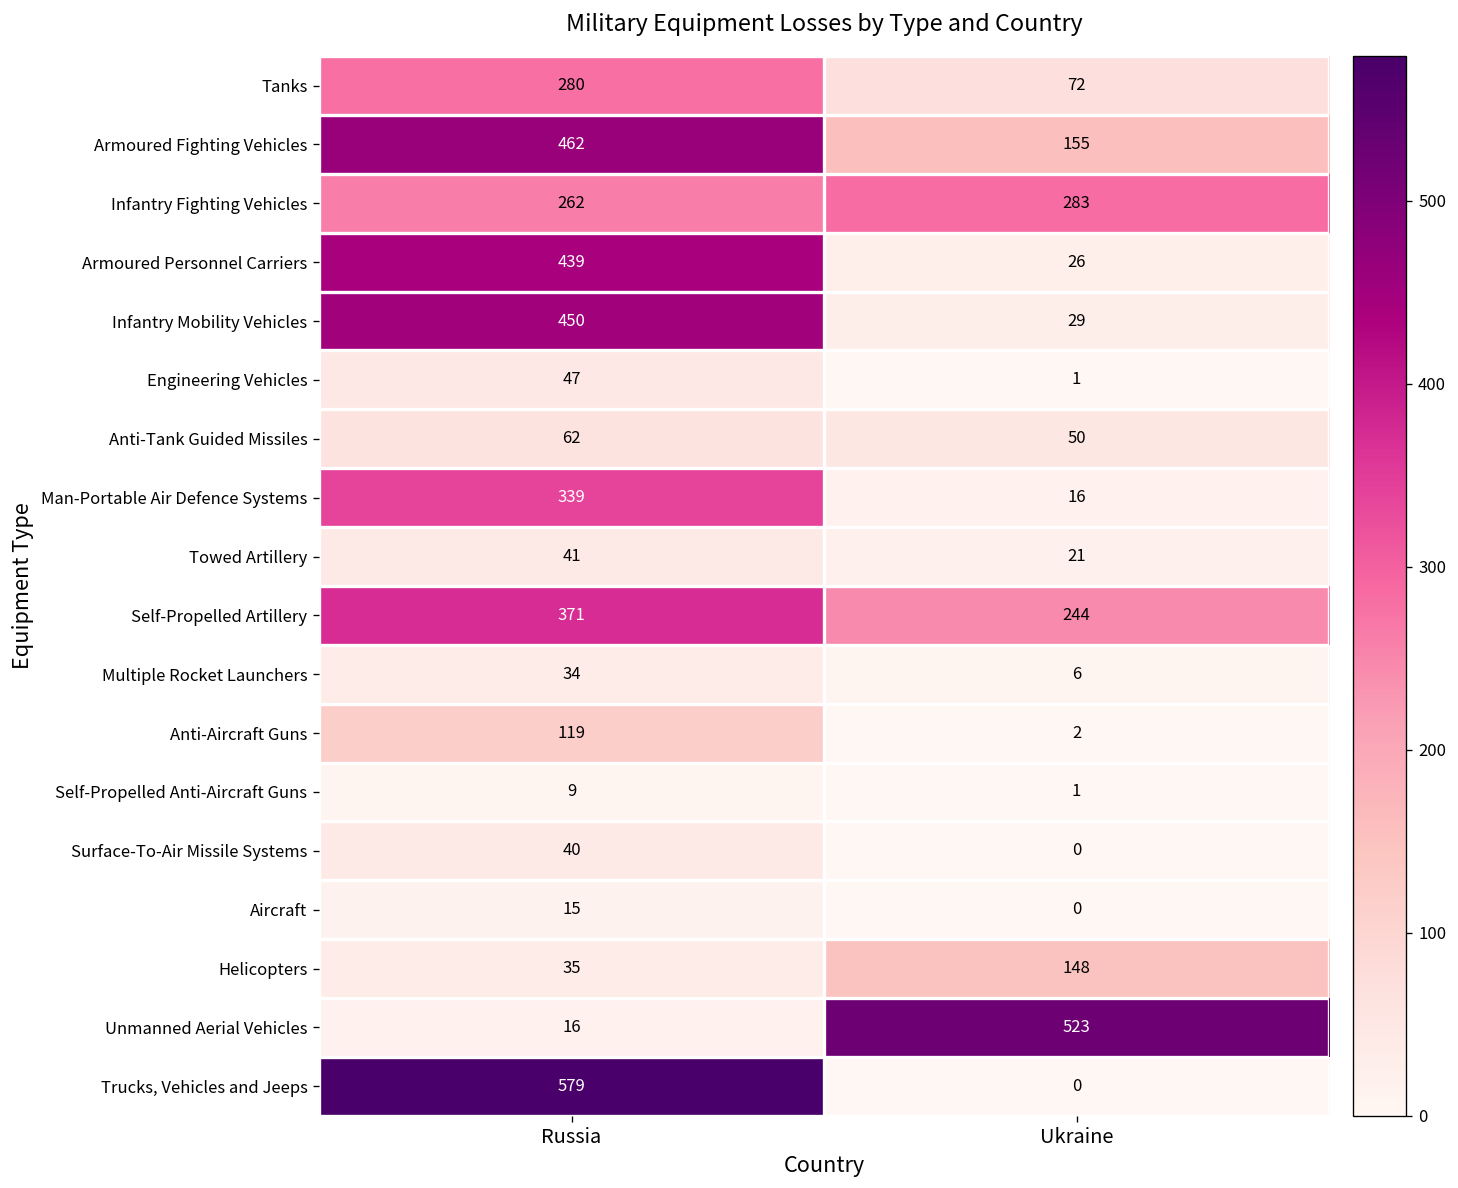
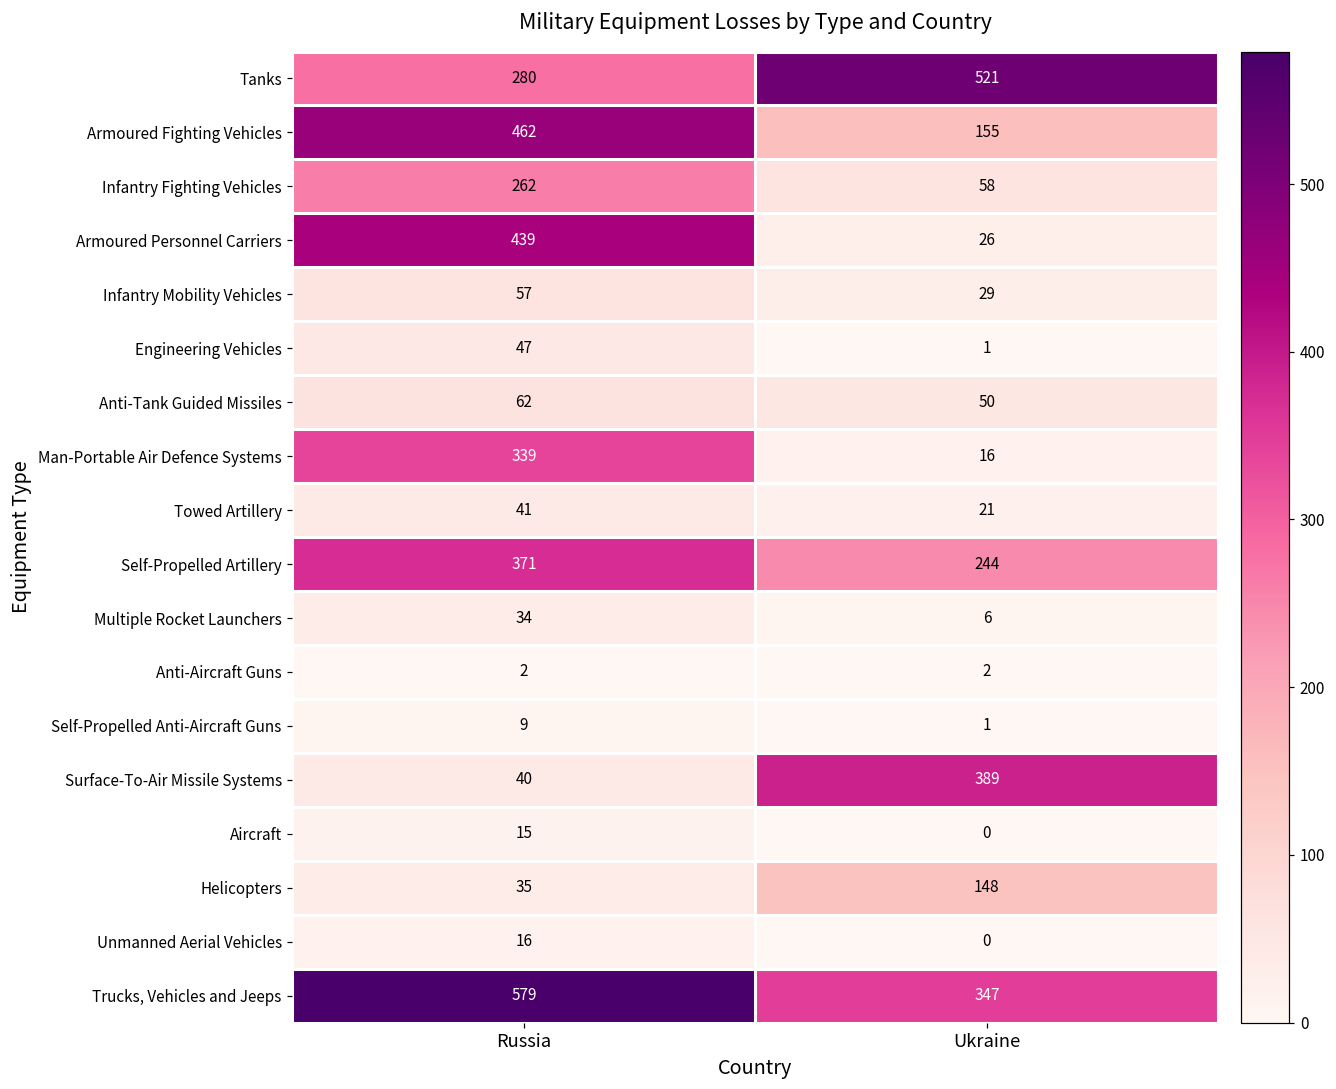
  {
    "Tanks": {
      "Russia": 280,
-     "Ukraine": 72
+     "Ukraine": 521
    },
    "Armoured Fighting Vehicles": {
      "Russia": 462,
      "Ukraine": 155
    },
    "Infantry Fighting Vehicles": {
      "Russia": 262,
-     "Ukraine": 283
+     "Ukraine": 58
    },
    "Armoured Personnel Carriers": {
      "Russia": 439,
      "Ukraine": 26
    },
    "Infantry Mobility Vehicles": {
-     "Russia": 450,
+     "Russia": 57,
      "Ukraine": 29
    },
    "Engineering Vehicles": {
      "Russia": 47,
      "Ukraine": 1
    },
    "Anti-Tank Guided Missiles": {
      "Russia": 62,
      "Ukraine": 50
    },
    "Man-Portable Air Defence Systems": {
      "Russia": 339,
      "Ukraine": 16
    },
    "Towed Artillery": {
      "Russia": 41,
      "Ukraine": 21
    },
    "Self-Propelled Artillery": {
      "Russia": 371,
      "Ukraine": 244
    },
    "Multiple Rocket Launchers": {
      "Russia": 34,
      "Ukraine": 6
    },
    "Anti-Aircraft Guns": {
-     "Russia": 119,
+     "Russia": 2,
      "Ukraine": 2
    },
    "Self-Propelled Anti-Aircraft Guns": {
      "Russia": 9,
      "Ukraine": 1
    },
    "Surface-To-Air Missile Systems": {
      "Russia": 40,
-     "Ukraine": 0
+     "Ukraine": 389
    },
    "Aircraft": {
      "Russia": 15,
      "Ukraine": 0
    },
    "Helicopters": {
      "Russia": 35,
      "Ukraine": 148
    },
    "Unmanned Aerial Vehicles": {
      "Russia": 16,
-     "Ukraine": 523
+     "Ukraine": 0
    },
    "Trucks, Vehicles and Jeeps": {
      "Russia": 579,
-     "Ukraine": 0
+     "Ukraine": 347
    }
  }
